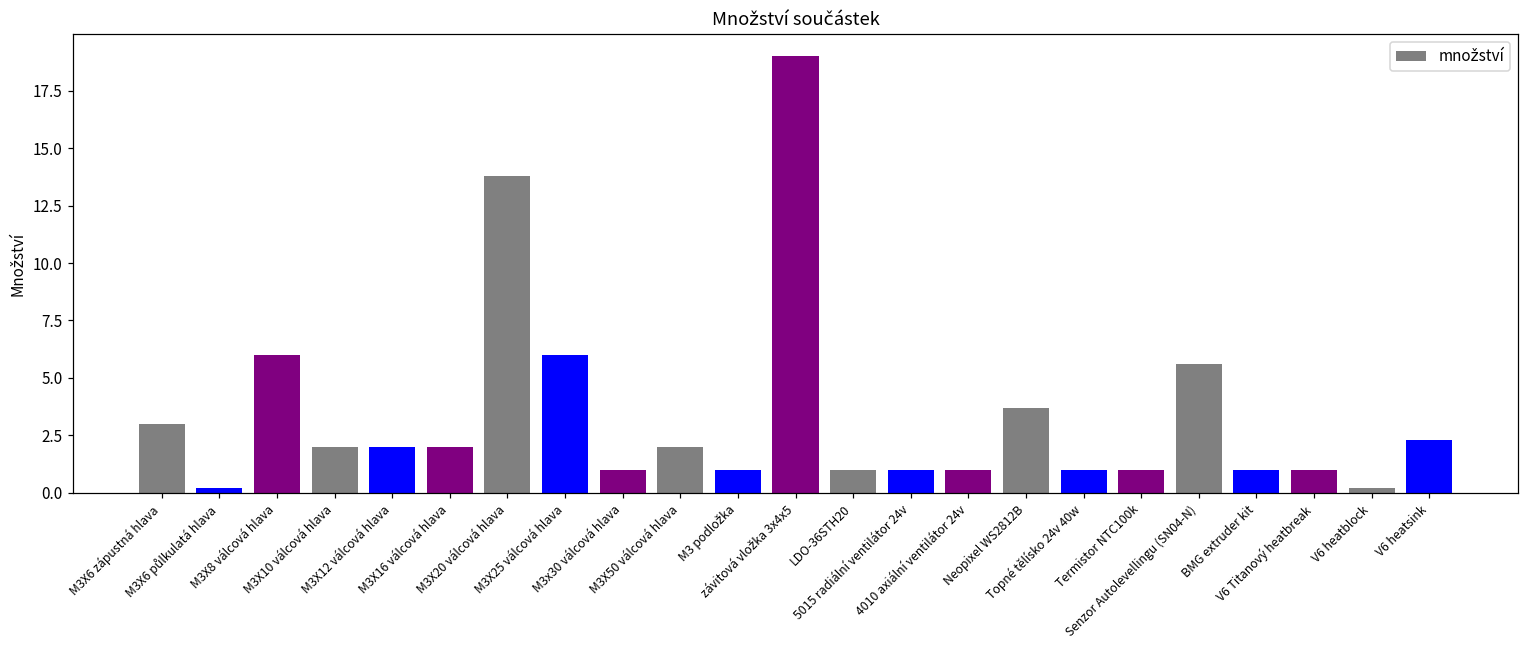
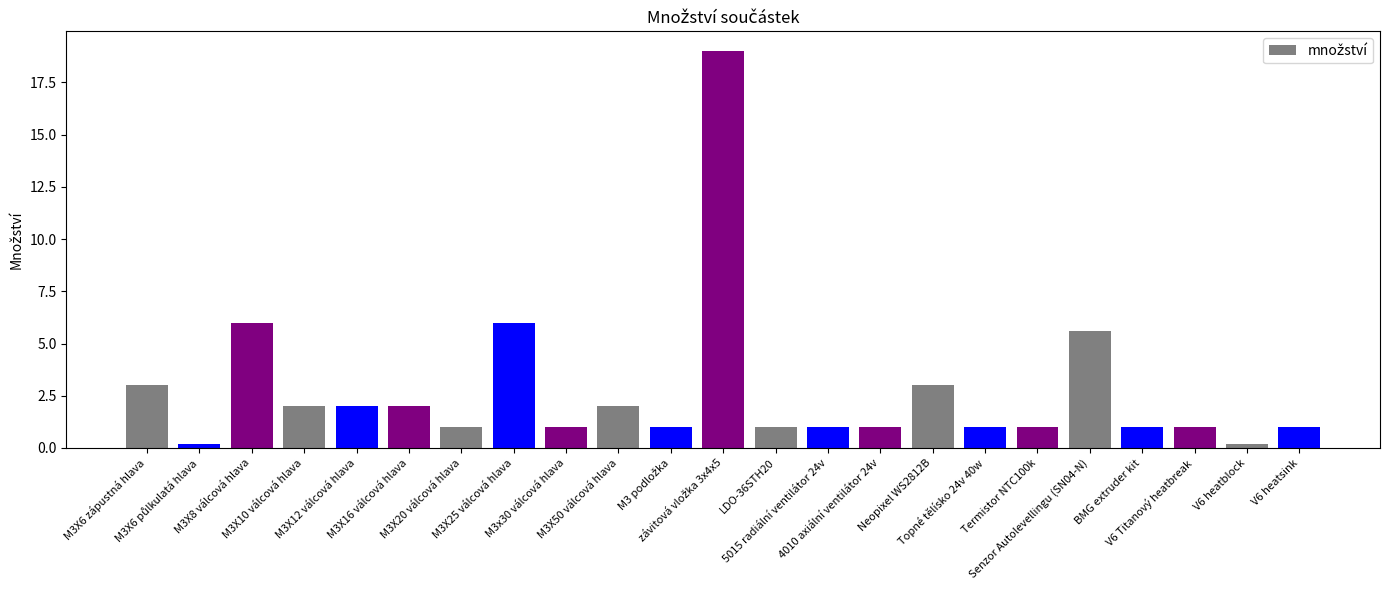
  {
    "M3X6 zápustná hlava": 3.0,
    "M3X6 půlkulatá hlava": 0.2,
    "M3X8 válcová hlava": 6.0,
    "M3X10 válcová hlava": 2.0,
    "M3X12 válcová hlava": 2.0,
    "M3X16 válcová hlava": 2.0,
-   "M3X20 válcová hlava": 13.8,
+   "M3X20 válcová hlava": 1.0,
    "M3X25 válcová hlava": 6.0,
    "M3x30 válcová hlava": 1.0,
    "M3X50 válcová hlava": 2.0,
    "M3 podložka": 1.0,
    "závitová vložka 3x4x5": 19.0,
    "LDO-36STH20": 1.0,
    "5015 radiální ventilátor 24v": 1.0,
    "4010 axiální ventilátor 24v": 1.0,
-   "Neopixel WS2812B": 3.7,
+   "Neopixel WS2812B": 3.0,
    "Topné tělísko 24v 40w": 1.0,
    "Termistor NTC100k": 1.0,
    "Senzor Autolevellingu (SN04-N)": 5.6,
    "BMG extruder kit": 1.0,
    "V6 Titanový heatbreak": 1.0,
    "V6 heatblock": 0.2,
-   "V6 heatsink": 2.3
+   "V6 heatsink": 1.0
  }
